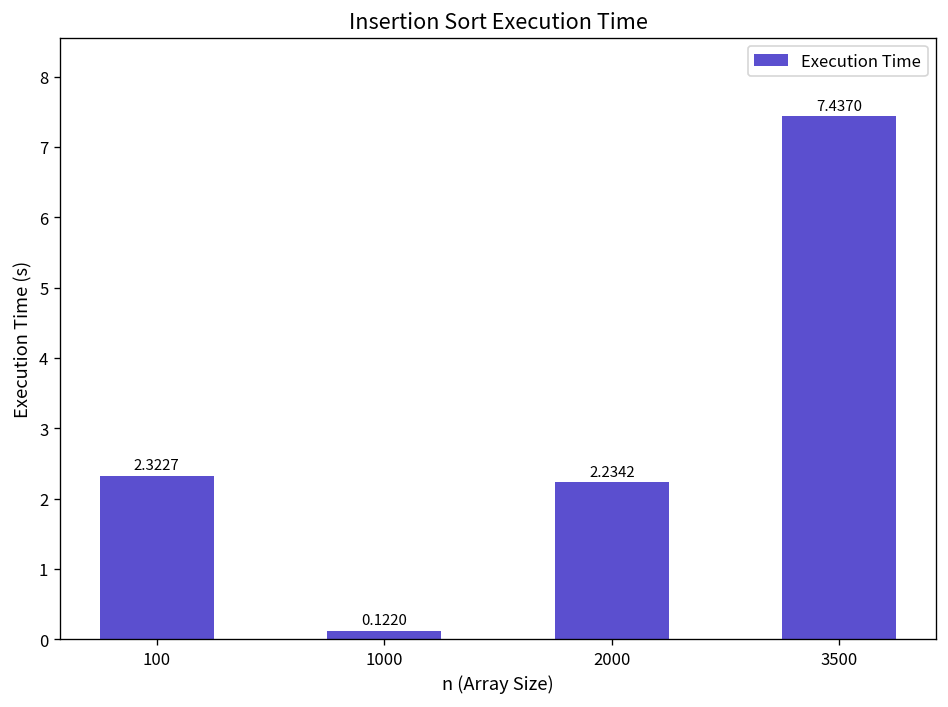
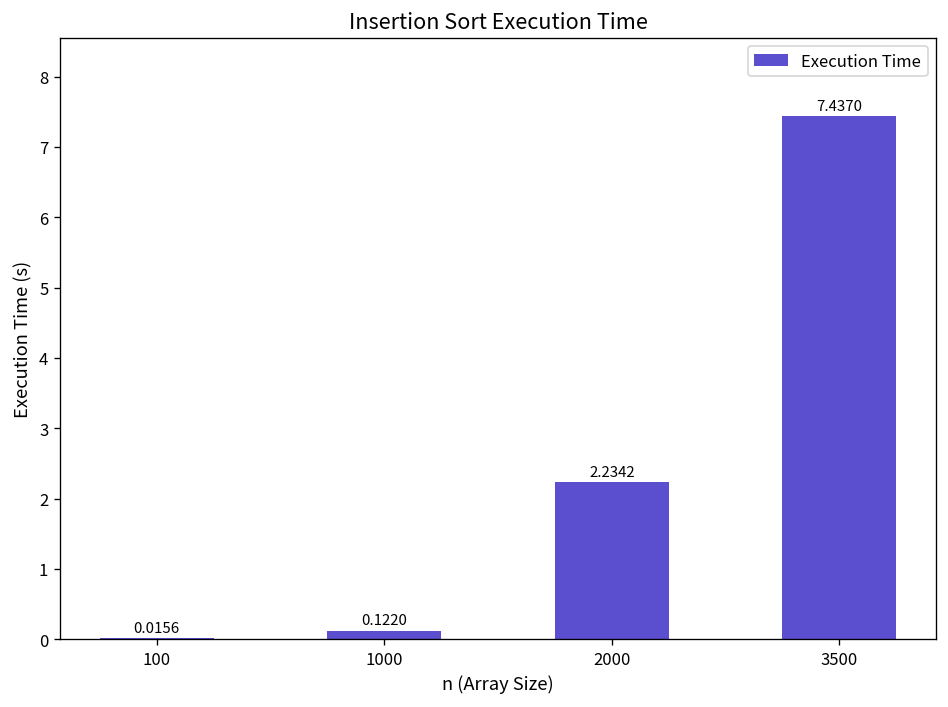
  {
-   "100": 2.3227,
+   "100": 0.0156,
    "1000": 0.1220,
    "2000": 2.2342,
    "3500": 7.4370
  }
